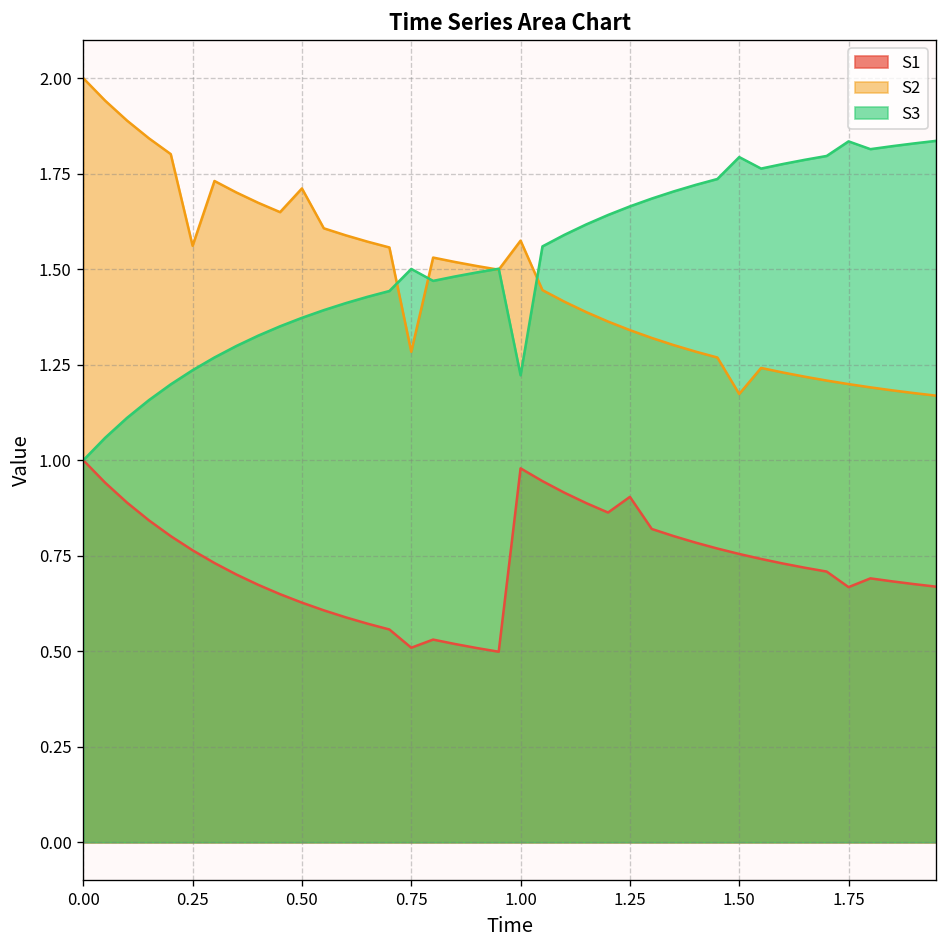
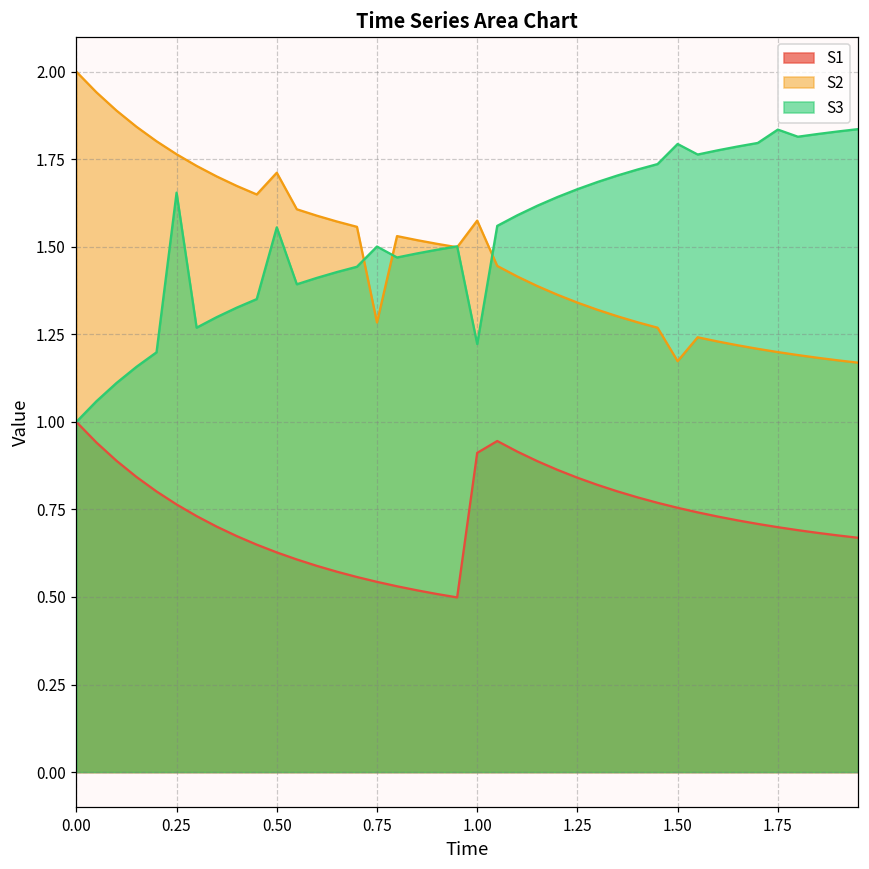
  {
    "S1": {
      "0.25": 0.76,
      "0.50": 0.63,
-     "0.75": 0.51,
-     "1.00": 0.98,
-     "1.25": 0.90,
+     "0.75": 0.54,
+     "1.00": 0.91,
+     "1.25": 0.84,
      "1.50": 0.75,
-     "1.75": 0.67
+     "1.75": 0.70
    },
    "S2": {
      "0.00": 2.00,
-     "0.25": 1.56,
+     "0.25": 1.76,
      "0.50": 1.71,
      "0.75": 1.28,
      "1.00": 1.57,
      "1.25": 1.34,
      "1.50": 1.17,
      "1.75": 1.20
    },
    "S3": {
-     "0.25": 1.24,
-     "0.50": 1.37,
+     "0.25": 1.65,
+     "0.50": 1.56,
      "0.75": 1.50,
      "1.00": 1.22,
      "1.25": 1.66,
      "1.50": 1.79,
      "1.75": 1.83
    }
  }
